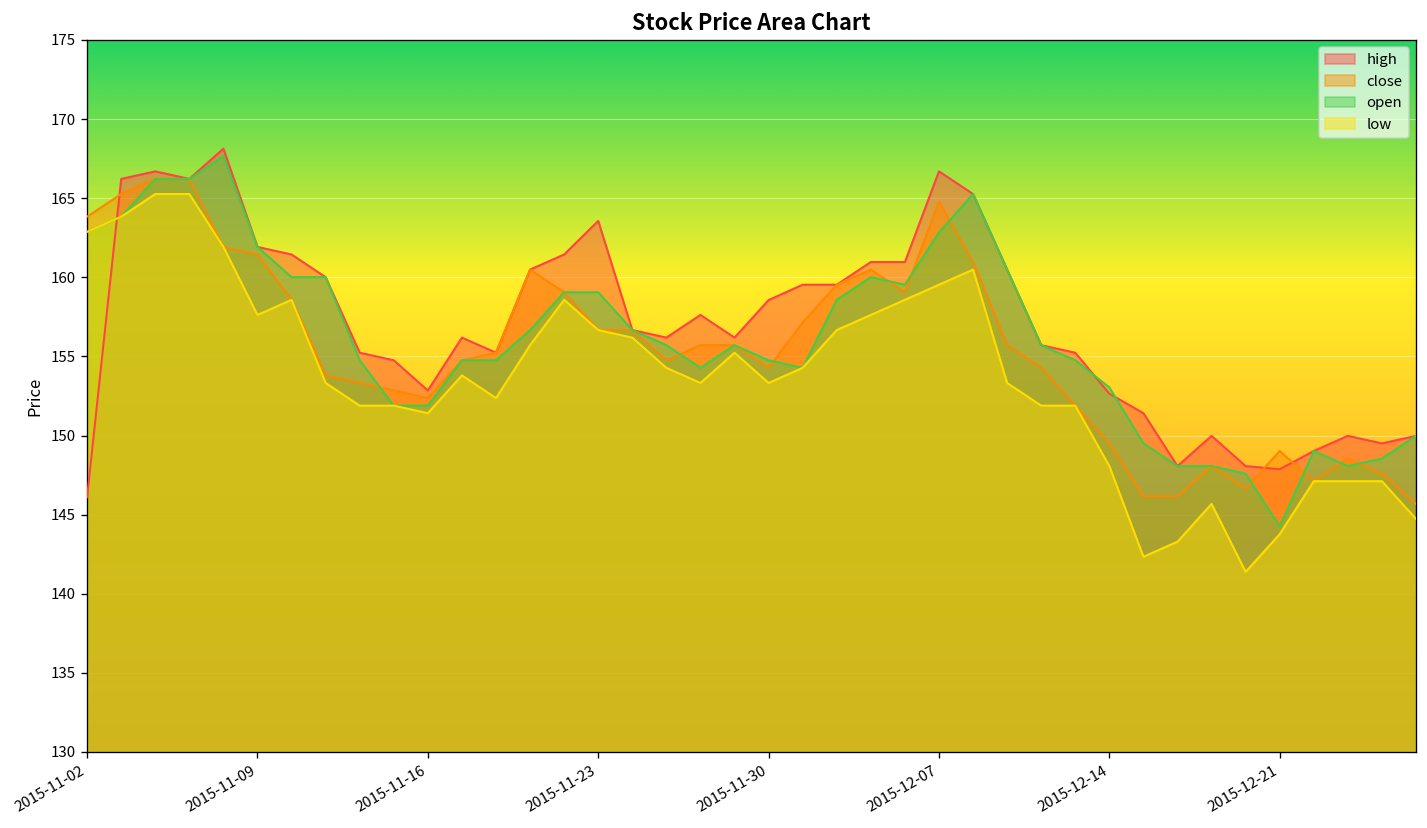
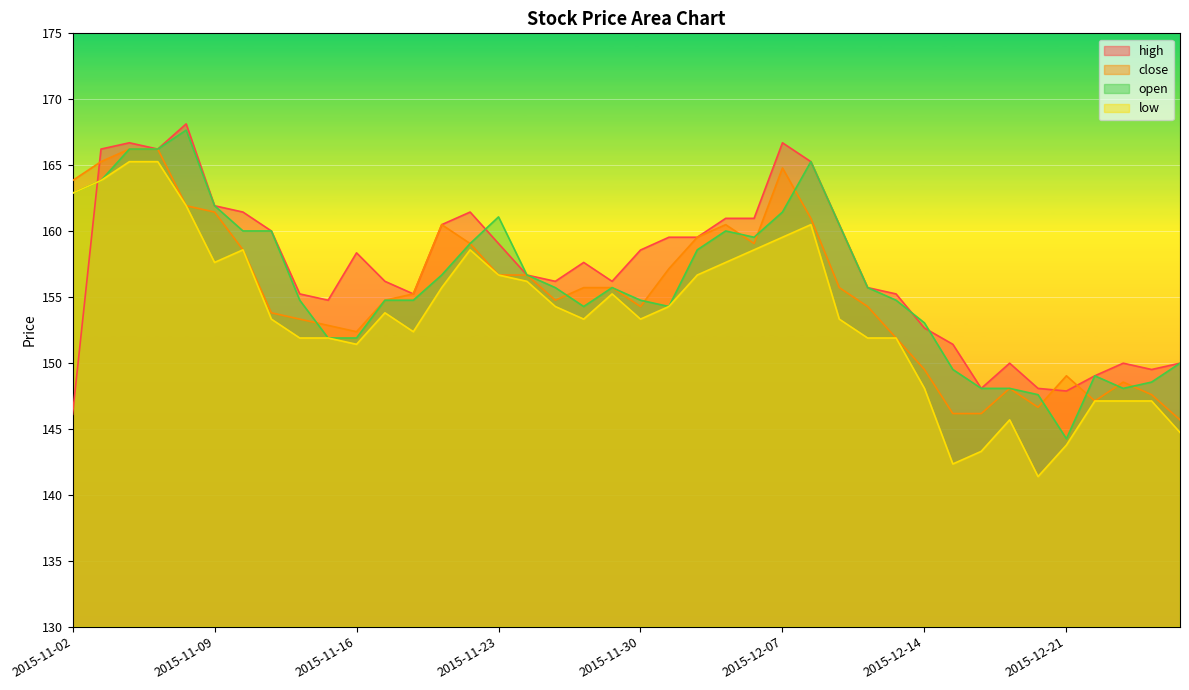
  {
    "high": {
      "2015-11-02": 146.1,
-     "2015-11-16": 152.8,
-     "2015-11-23": 163.6,
+     "2015-11-16": 158.4,
+     "2015-11-23": 159.1,
      "2015-11-30": 158.6,
      "2015-12-07": 166.7,
      "2015-12-14": 152.6,
      "2015-12-21": 147.9
    },
    "open": {
      "2015-11-16": 151.9,
-     "2015-11-23": 159.1,
+     "2015-11-23": 161.1,
      "2015-11-30": 154.8,
-     "2015-12-07": 162.8,
+     "2015-12-07": 161.4,
      "2015-12-14": 153.0,
      "2015-12-21": 144.3
    }
  }
